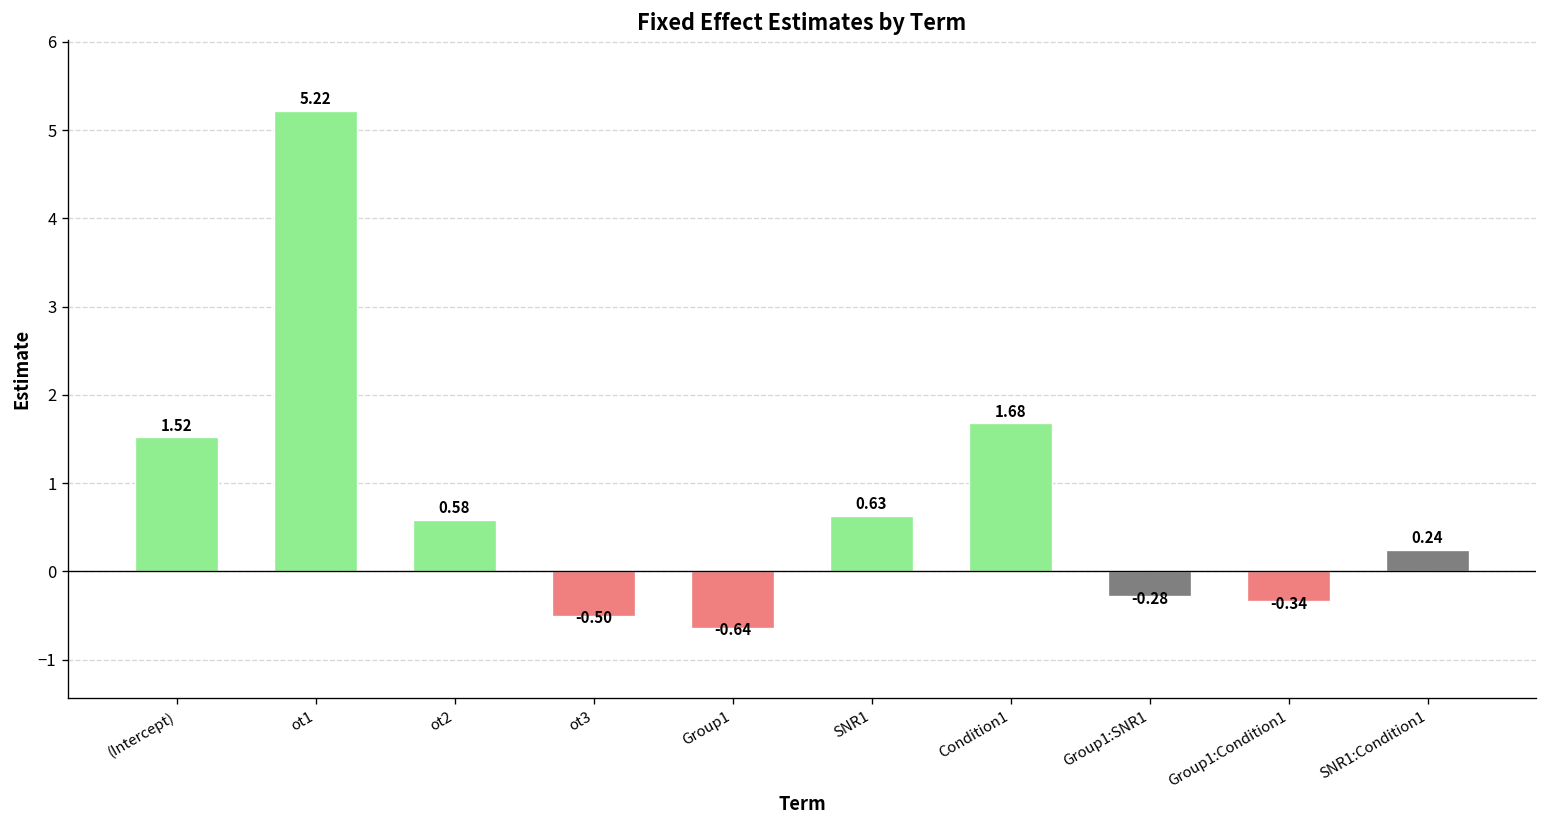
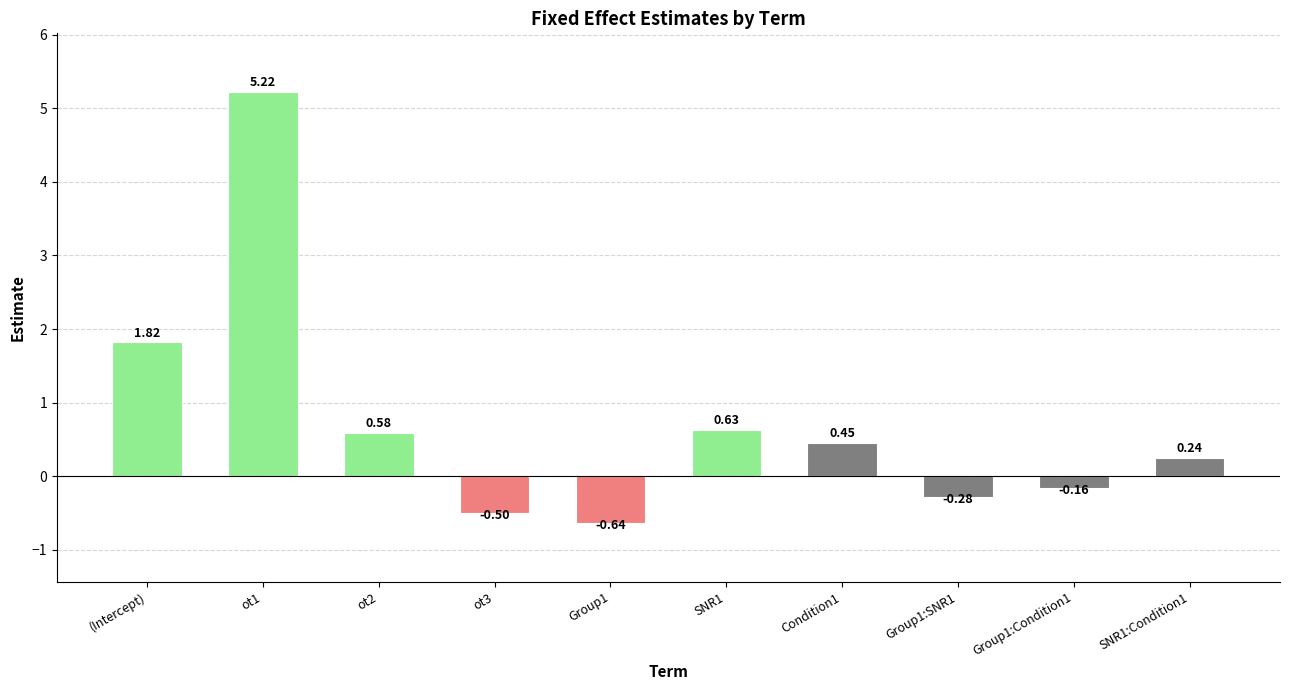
  {
-   "(Intercept)": 1.52,
+   "(Intercept)": 1.82,
    "ot1": 5.22,
    "ot2": 0.58,
    "ot3": -0.50,
    "Group1": -0.64,
    "SNR1": 0.63,
-   "Condition1": 1.68,
+   "Condition1": 0.45,
    "Group1:SNR1": -0.28,
-   "Group1:Condition1": -0.34,
+   "Group1:Condition1": -0.16,
    "SNR1:Condition1": 0.24
  }
